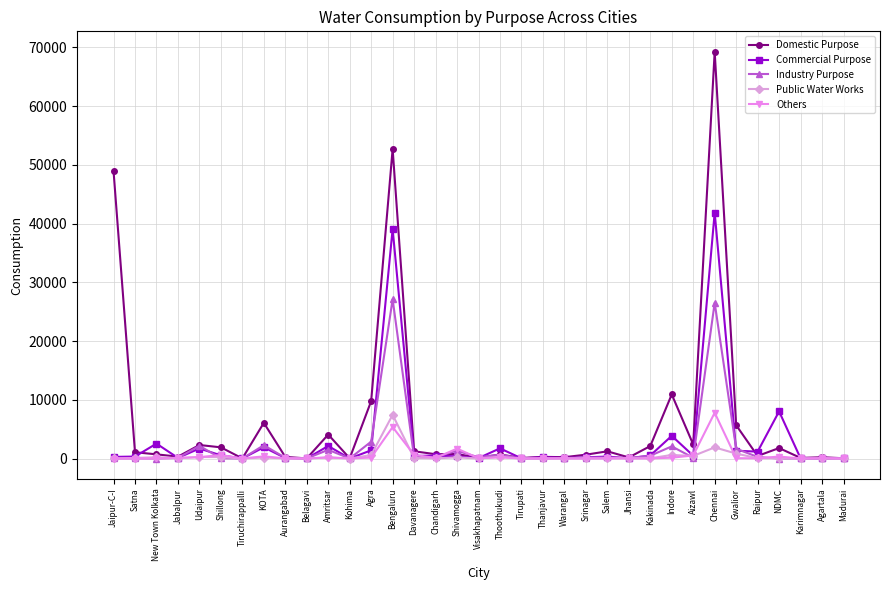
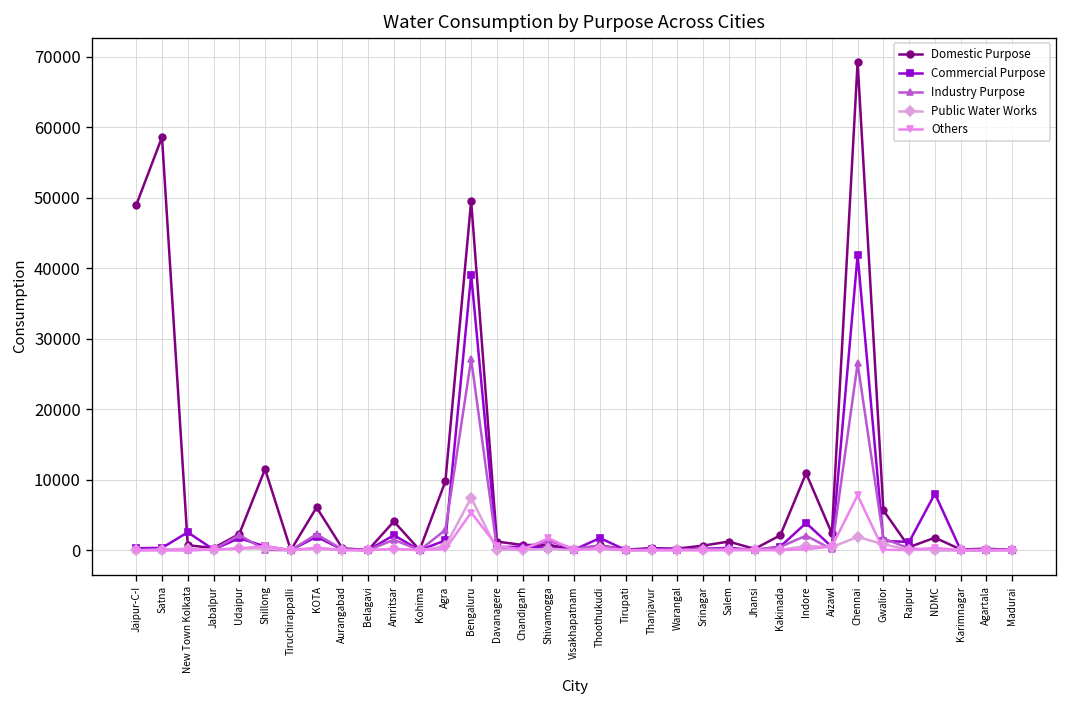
  {
    "Domestic Purpose": {
      "Jaipur-C-I": 49000,
-     "Satna": 1000,
+     "Satna": 59000,
      "New Town Kolkata": 1000,
-     "Shillong": 2000,
+     "Shillong": 12000,
      "KOTA": 6000,
      "Amritsar": 4000,
      "Agra": 10000,
-     "Bengaluru": 53000,
+     "Bengaluru": 50000,
      "Davanagere": 1000,
      "Srinagar": 1000,
      "Salem": 1000,
      "Kakinada": 2000,
      "Indore": 11000,
      "Aizawl": 2000,
      "Chennai": 69000,
      "Gwalior": 6000,
      "NDMC": 2000
    },
    "Commercial Purpose": {
      "New Town Kolkata": 3000,
      "Udaipur": 2000,
      "Amritsar": 2000,
      "Agra": 1000,
      "Bengaluru": 39000,
      "Thoothukudi": 2000,
      "Indore": 4000,
      "Chennai": 42000,
      "Raipur": 1000,
      "NDMC": 8000
    },
    "Industry Purpose": {
      "Amritsar": 1000,
      "Agra": 3000,
      "Bengaluru": 27000,
      "Indore": 2000,
      "Chennai": 27000
    }
  }
